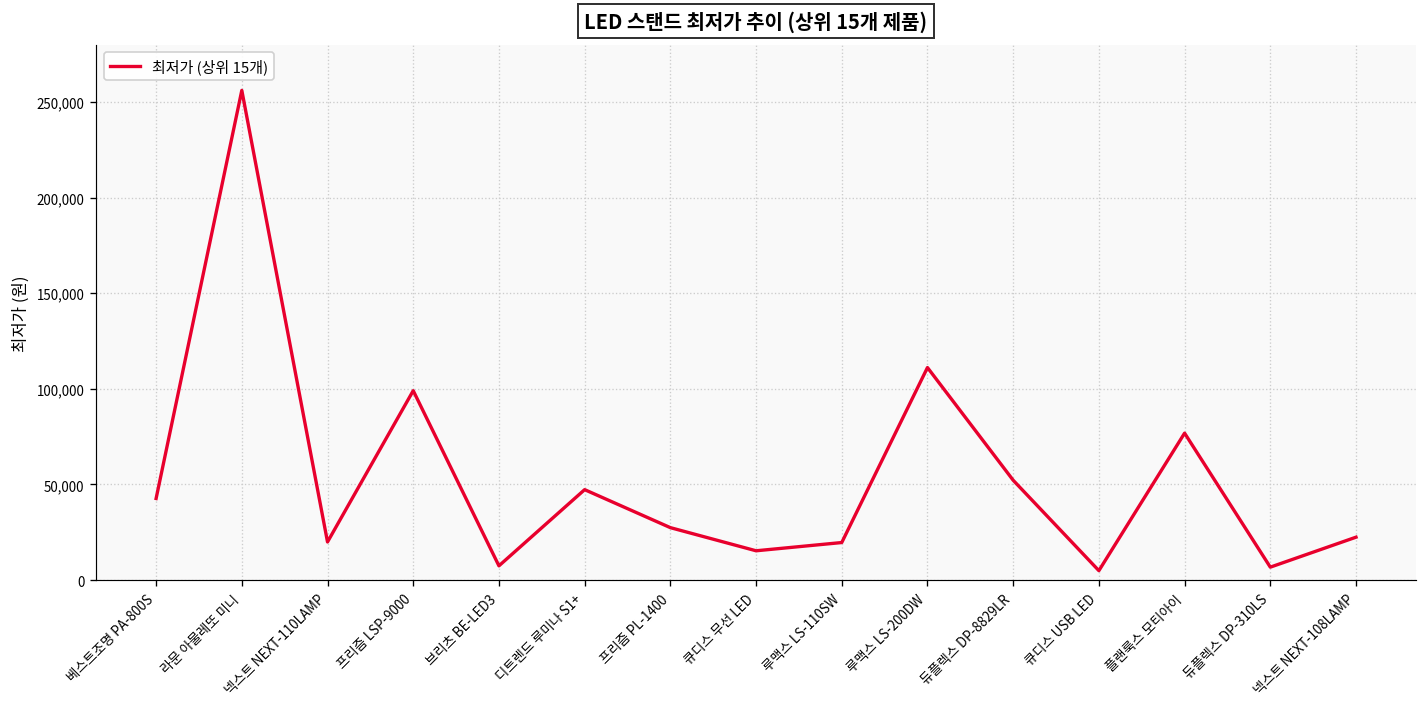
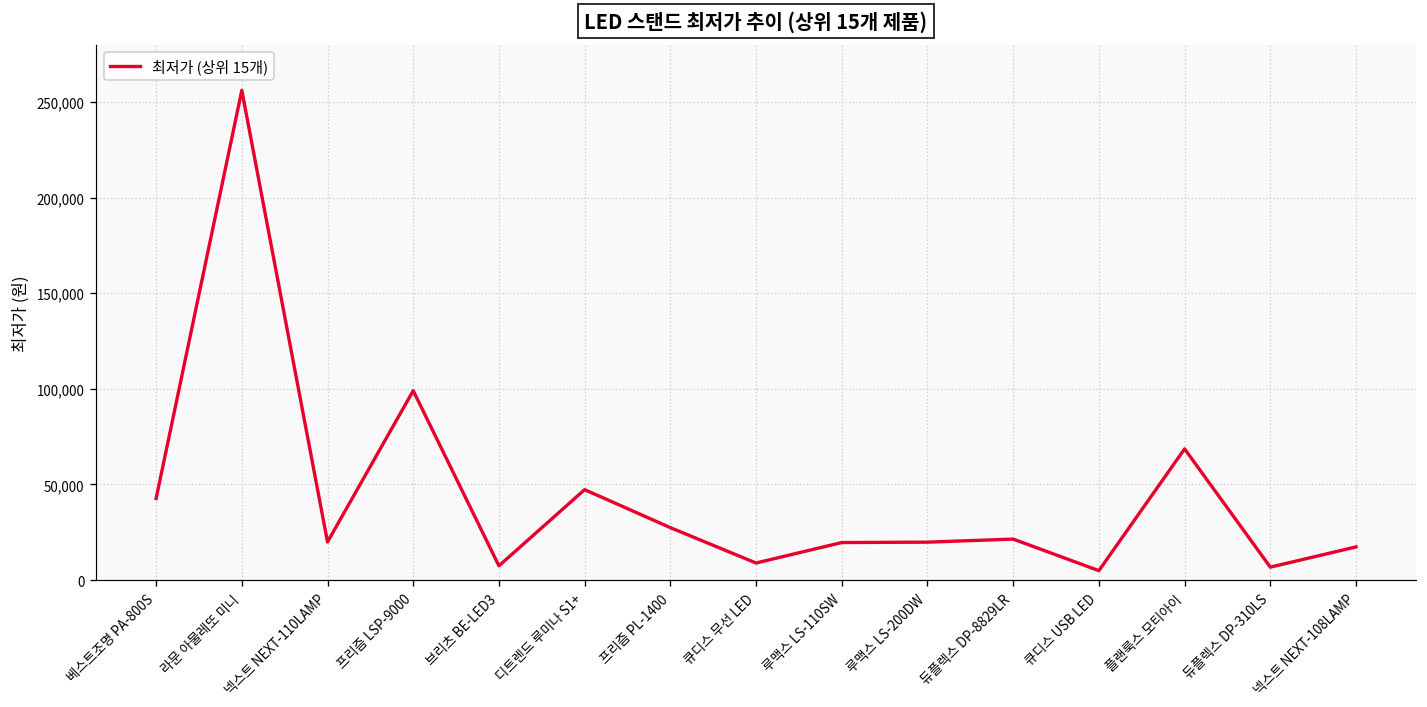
  {
    "베스트조명 PA-800S": "43,000",
    "라문 아물레또 미니": "256,000",
    "넥스트 NEXT-110LAMP": "20,000",
    "프리즘 LSP-9000": "99,000",
    "브리츠 BE-LED3": "7,000",
    "디트렌드 루미나 S1+": "47,000",
    "프리즘 PL-1400": "27,000",
-   "큐디스 무선 LED": "15,000",
+   "큐디스 무선 LED": "9,000",
    "루맥스 LS-110SW": "20,000",
-   "루맥스 LS-200DW": "111,000",
-   "듀플렉스 DP-8829LR": "52,000",
+   "루맥스 LS-200DW": "20,000",
+   "듀플렉스 DP-8829LR": "21,000",
    "큐디스 USB LED": "5,000",
-   "플랜룩스 모티아이": "77,000",
+   "플랜룩스 모티아이": "69,000",
    "듀플렉스 DP-310LS": "7,000",
-   "넥스트 NEXT-108LAMP": "22,000"
+   "넥스트 NEXT-108LAMP": "17,000"
  }
